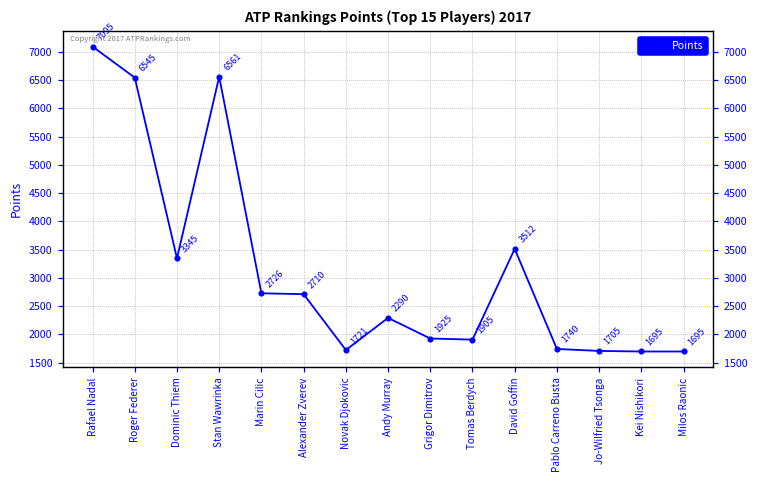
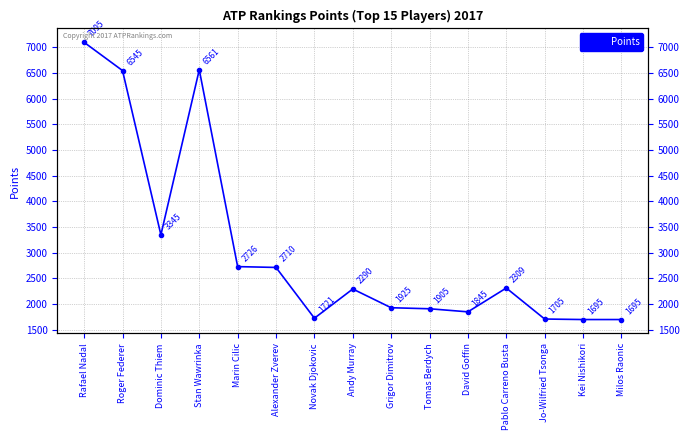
  {
    "Roger Federer": 6545,
    "Dominic Thiem": 3345,
    "Stan Wawrinka": 6561,
    "Marin Cilic": 2726,
    "Alexander Zverev": 2710,
    "Novak Djokovic": 1721,
    "Andy Murray": 2290,
    "Grigor Dimitrov": 1925,
    "Tomas Berdych": 1905,
-   "David Goffin": 3512,
-   "Pablo Carreno Busta": 1740,
+   "David Goffin": 1845,
+   "Pablo Carreno Busta": 2309,
    "Jo-Wilfried Tsonga": 1705,
    "Kei Nishikori": 1695,
    "Milos Raonic": 1695
  }
